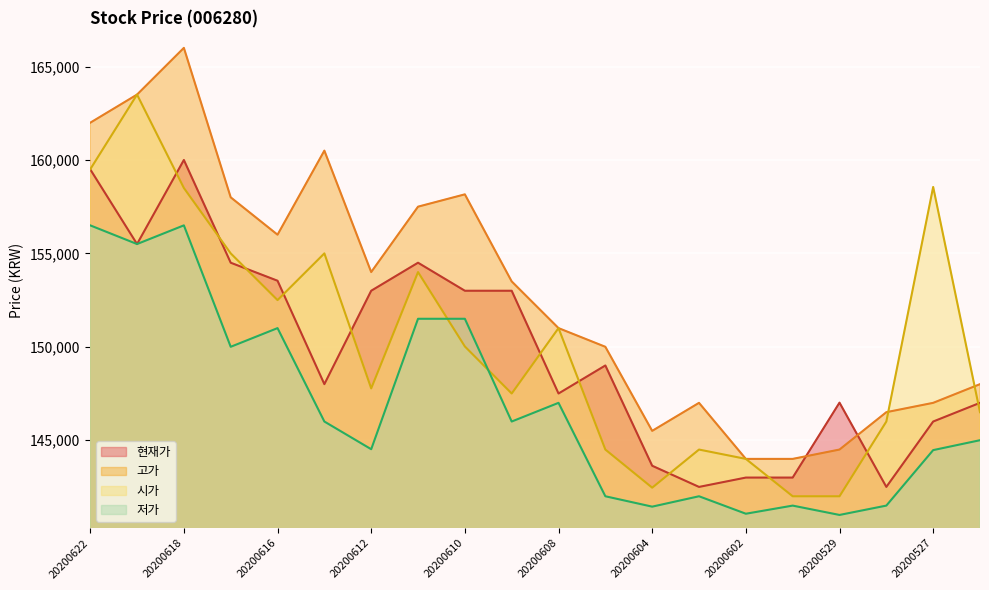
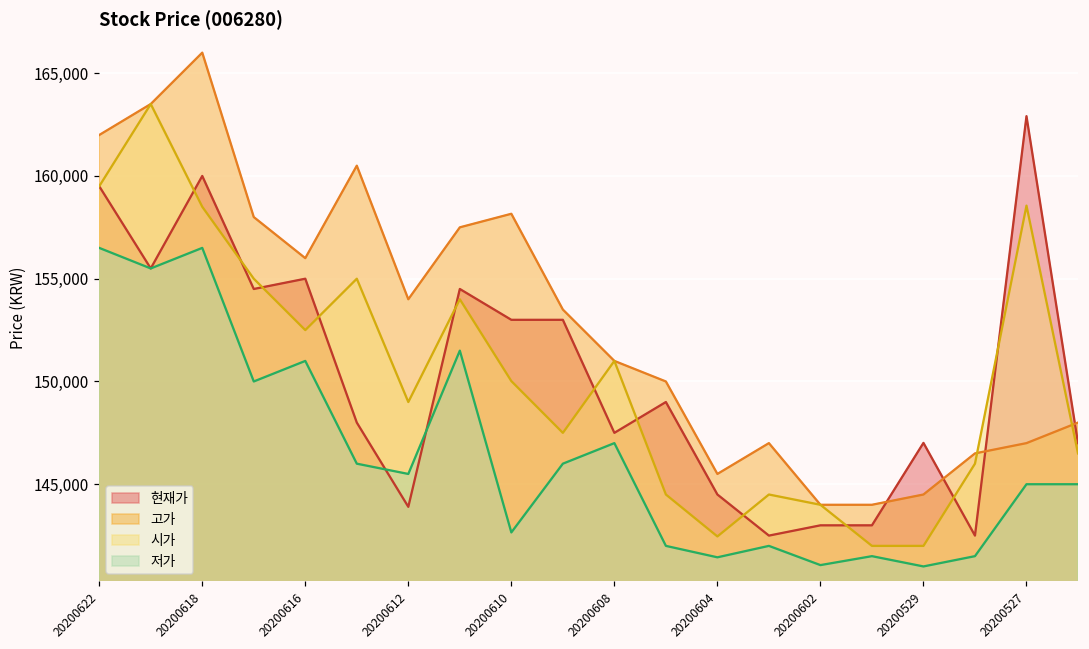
  {
    "현재가": {
      "20200618": "160,000",
-     "20200616": "153,500",
-     "20200612": "153,000",
+     "20200616": "155,000",
+     "20200612": "143,900",
      "20200610": "153,000",
      "20200608": "147,500",
-     "20200604": "143,600",
+     "20200604": "144,500",
      "20200602": "143,000",
      "20200529": "147,000",
-     "20200527": "146,000"
+     "20200527": "162,900"
    },
    "고가": {
      "20200622": "162,000",
      "20200618": "166,000",
      "20200616": "156,000",
      "20200612": "154,000",
      "20200610": "158,200",
      "20200604": "145,500",
      "20200529": "144,500",
      "20200527": "147,000"
    },
    "시가": {
      "20200618": "158,500",
      "20200616": "152,500",
-     "20200612": "147,800",
+     "20200612": "149,000",
      "20200610": "150,000",
      "20200604": "142,500",
      "20200529": "142,000",
      "20200527": "158,600"
    },
    "저가": {
      "20200622": "156,500",
      "20200618": "156,500",
      "20200616": "151,000",
-     "20200612": "144,500",
-     "20200610": "151,500",
+     "20200612": "145,500",
+     "20200610": "142,700",
      "20200608": "147,000",
      "20200604": "141,400",
      "20200602": "141,100",
      "20200529": "141,000",
-     "20200527": "144,500"
+     "20200527": "145,000"
    }
  }
